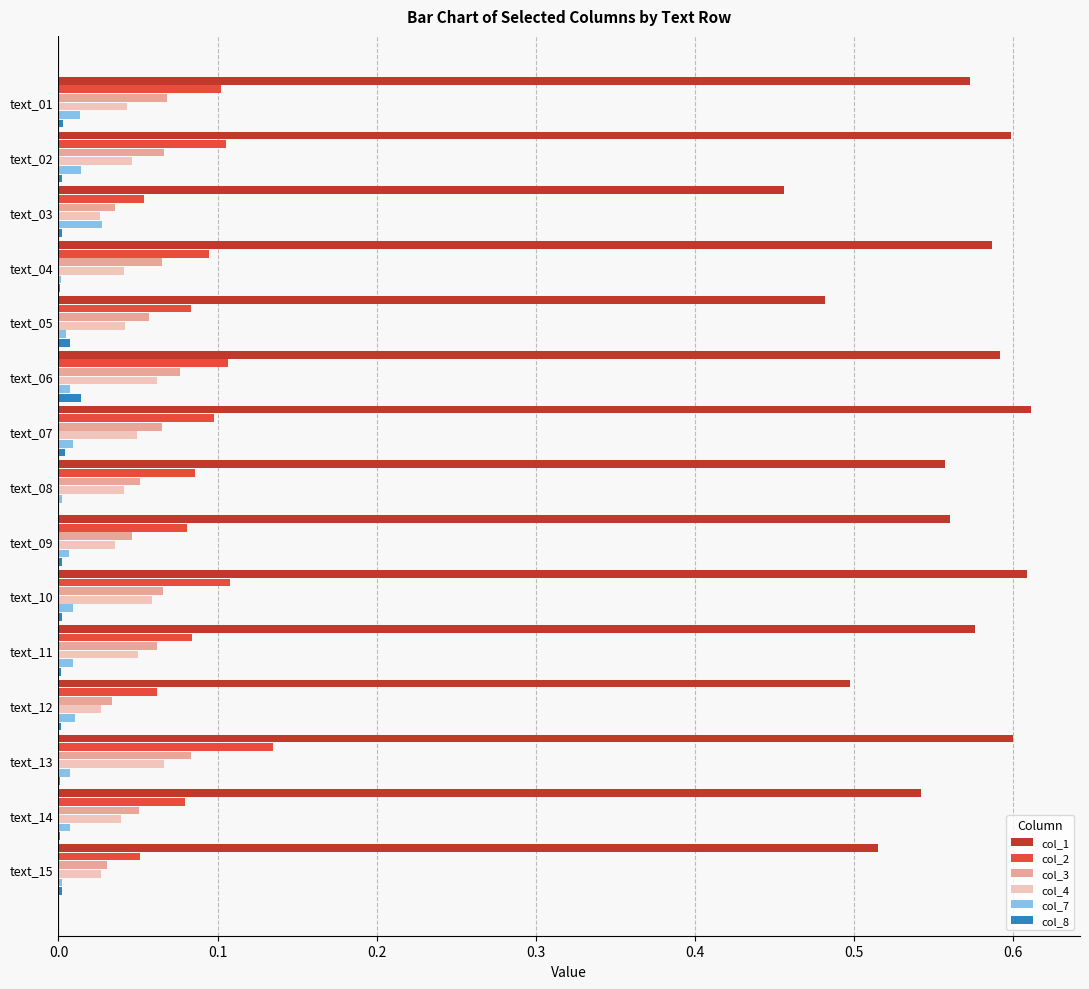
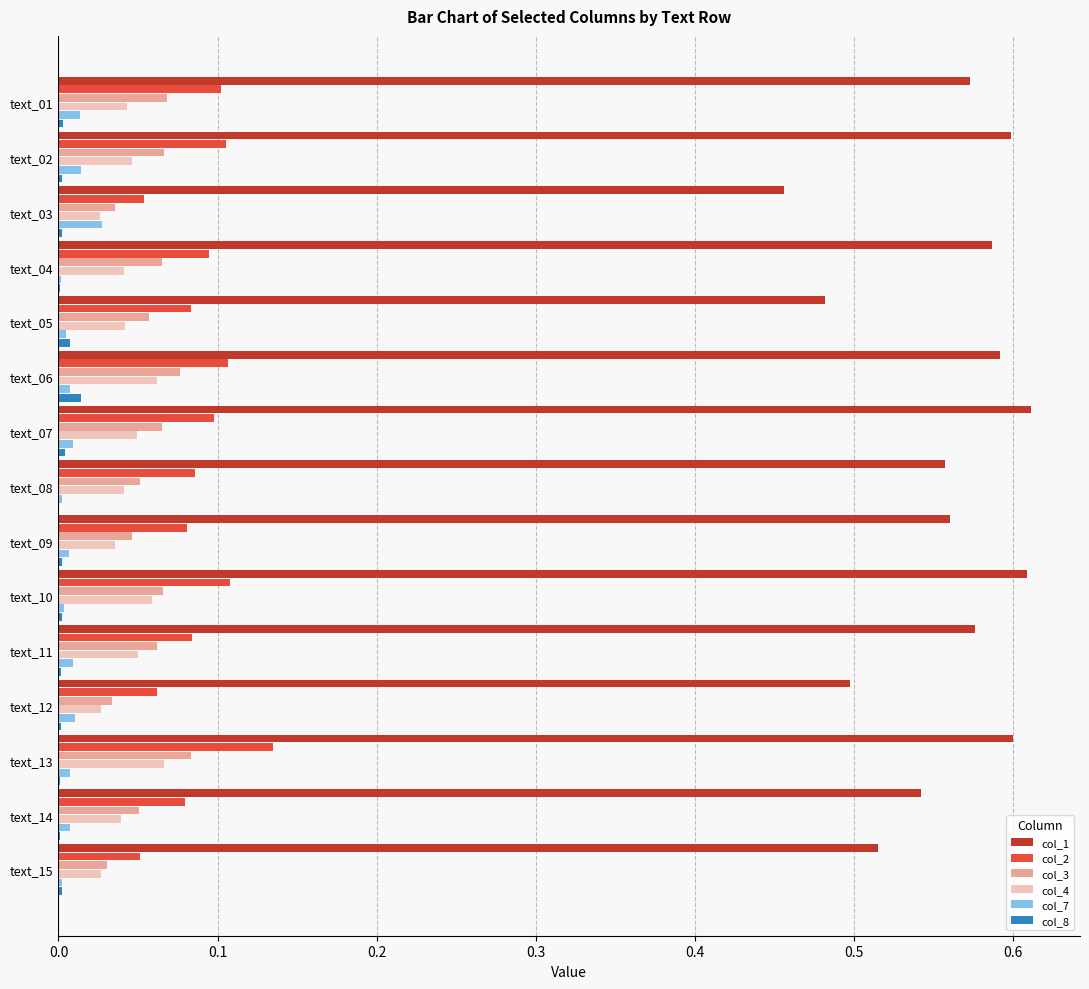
  {
    "col_7": {
      "text_01": 0.014,
      "text_02": 0.014,
      "text_03": 0.027,
      "text_05": 0.004,
      "text_06": 0.007,
      "text_07": 0.009,
      "text_08": 0.002,
      "text_09": 0.006,
-     "text_10": 0.009,
+     "text_10": 0.003,
      "text_11": 0.009,
      "text_12": 0.010,
      "text_13": 0.007,
      "text_14": 0.007,
      "text_15": 0.002
    },
    "col_8": {
      "text_01": 0.003,
      "text_02": 0.002,
      "text_03": 0.002,
      "text_05": 0.007,
      "text_06": 0.014,
      "text_07": 0.004,
      "text_09": 0.002,
      "text_10": 0.002,
      "text_11": 0.002,
      "text_12": 0.002,
      "text_15": 0.002
    }
  }
